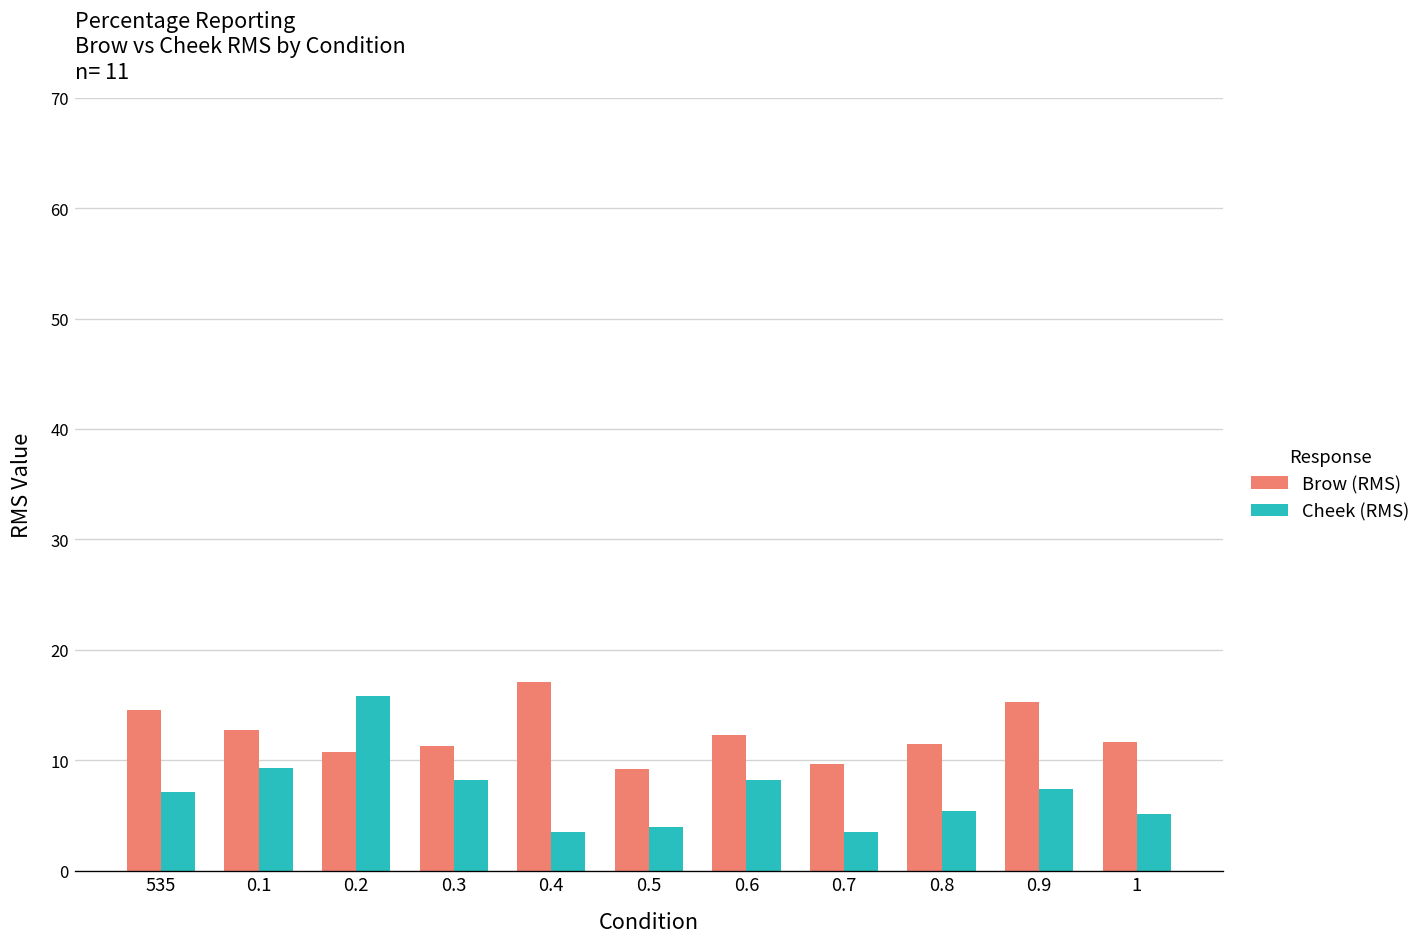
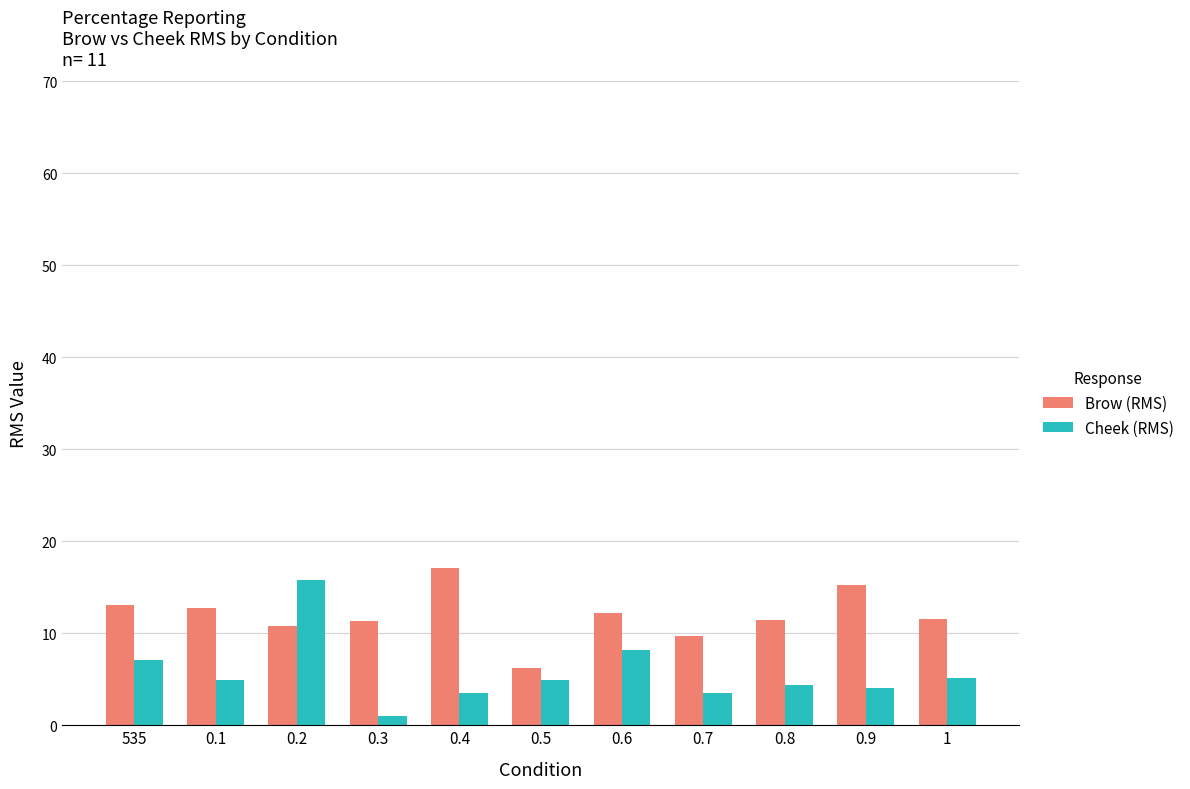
  {
    "Brow (RMS)": {
-     "535": 15,
+     "535": 13,
      "0.1": 13,
      "0.2": 11,
      "0.3": 11,
      "0.4": 17,
-     "0.5": 9,
+     "0.5": 6,
      "0.6": 12,
      "0.7": 10,
      "0.8": 11,
      "0.9": 15,
      "1": 12
    },
    "Cheek (RMS)": {
      "535": 7,
-     "0.1": 9,
+     "0.1": 5,
      "0.2": 16,
-     "0.3": 8,
+     "0.3": 1,
      "0.4": 3,
-     "0.5": 4,
+     "0.5": 5,
      "0.6": 8,
      "0.7": 4,
-     "0.8": 5,
-     "0.9": 7,
+     "0.8": 4,
+     "0.9": 4,
      "1": 5
    }
  }
